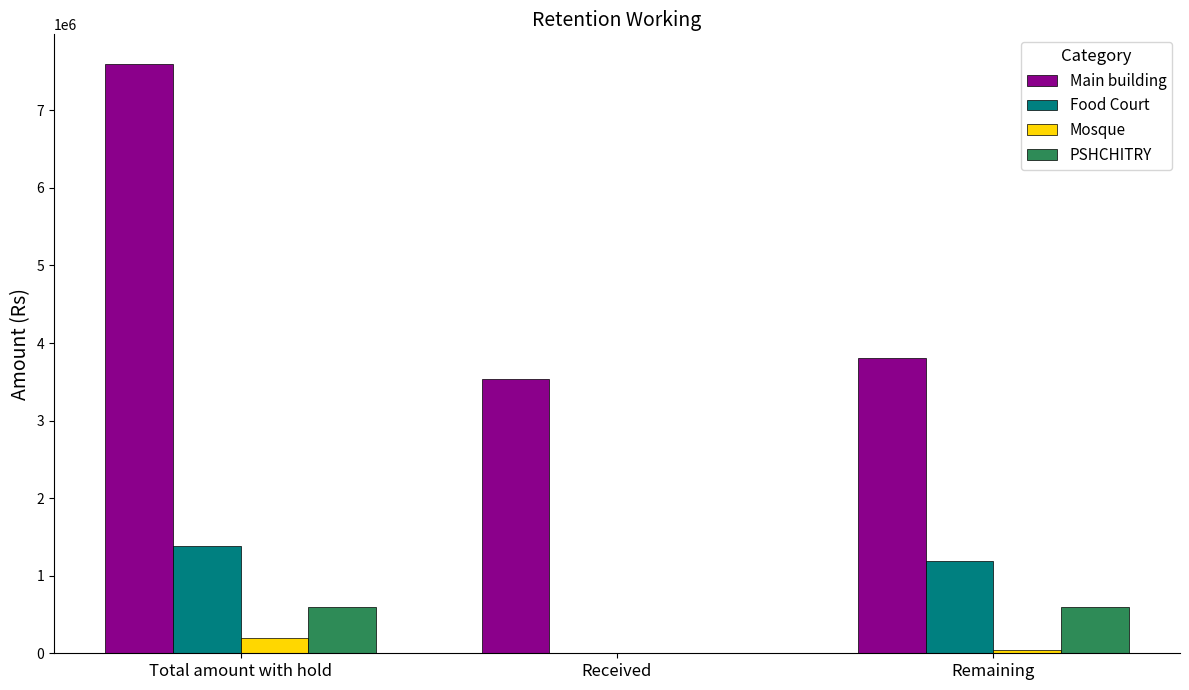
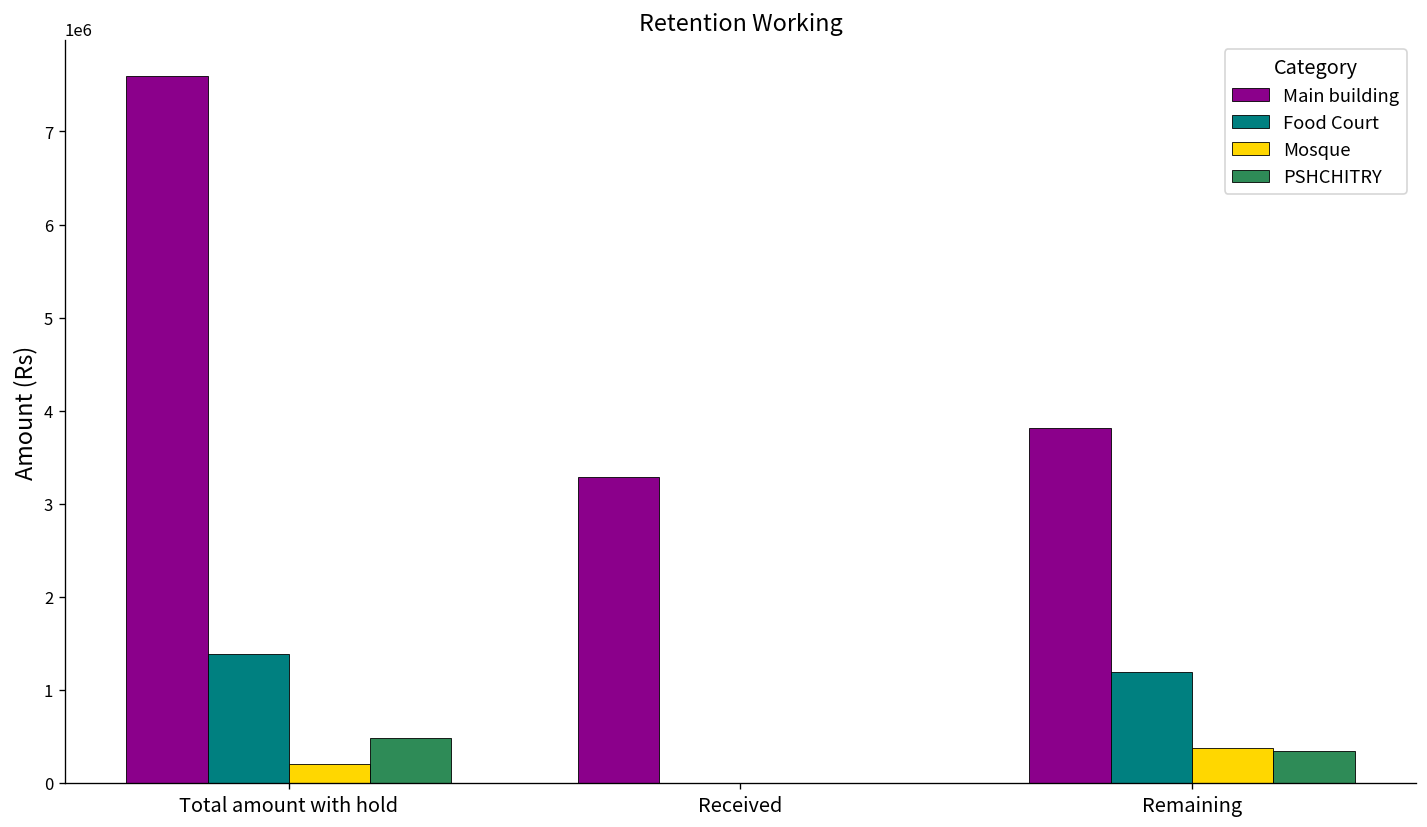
  {
    "Main building": {
      "Total amount with hold": 7600000,
-     "Received": 3500000,
+     "Received": 3300000,
      "Remaining": 3800000
    },
    "Food Court": {
      "Total amount with hold": 1400000,
      "Received": 0,
      "Remaining": 1200000
    },
    "Mosque": {
      "Total amount with hold": 200000,
      "Received": 0,
-     "Remaining": 0
+     "Remaining": 400000
    },
    "PSHCHITRY": {
-     "Total amount with hold": 600000,
+     "Total amount with hold": 500000,
      "Received": 0,
-     "Remaining": 600000
+     "Remaining": 300000
    }
  }
